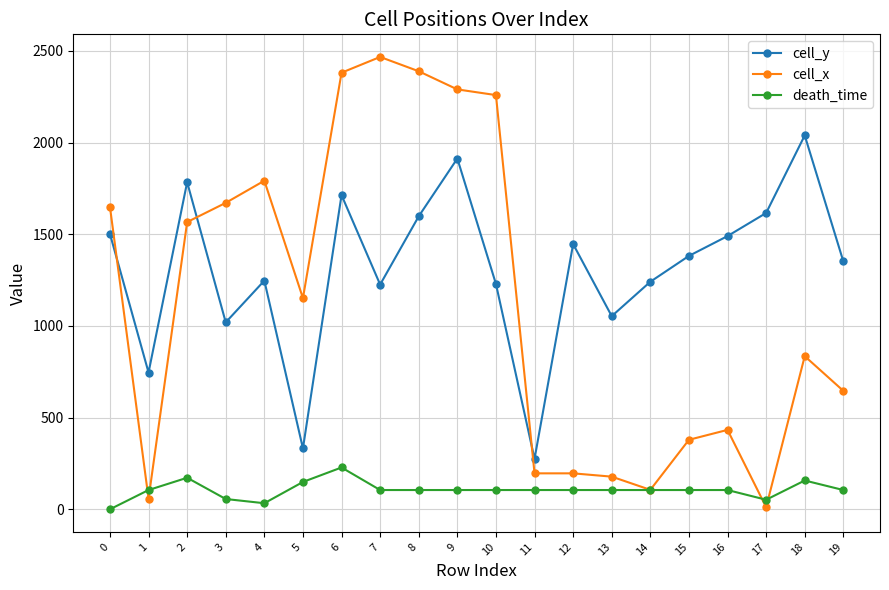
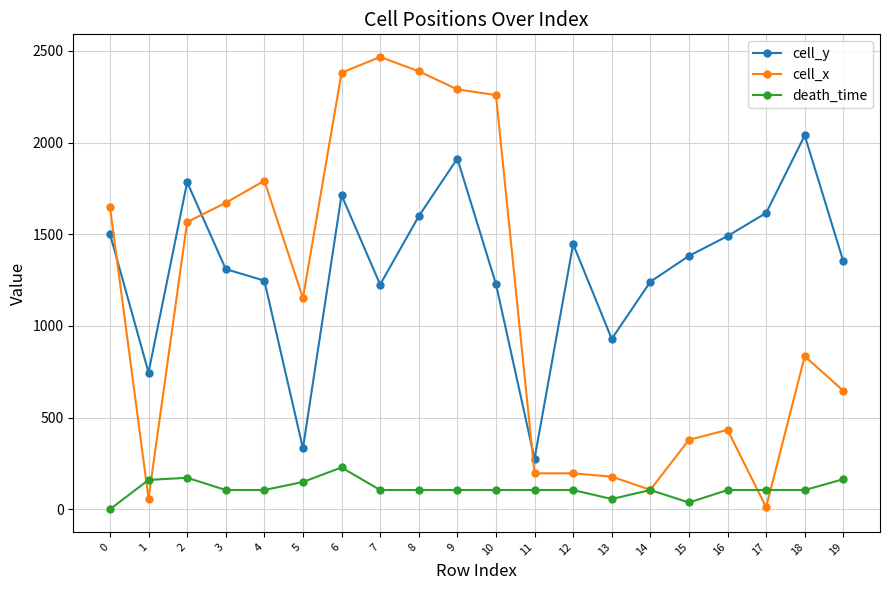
  {
    "cell_y": {
      "0": 1500,
      "1": 750,
      "2": 1780,
-     "3": 1020,
+     "3": 1310,
      "4": 1250,
      "5": 330,
      "6": 1710,
      "7": 1230,
      "8": 1600,
      "9": 1910,
      "10": 1230,
      "11": 280,
      "12": 1450,
-     "13": 1050,
+     "13": 930,
      "14": 1240,
      "15": 1380,
      "16": 1490,
      "17": 1620,
      "18": 2040,
      "19": 1350
    },
    "cell_x": {
      "0": 1650,
      "1": 60,
      "2": 1570,
      "3": 1670,
      "4": 1790,
      "5": 1150,
      "6": 2380,
      "7": 2470,
      "8": 2390,
      "9": 2290,
      "10": 2260,
      "11": 200,
      "12": 200,
      "13": 180,
      "15": 380,
      "16": 430,
      "17": 10,
      "18": 840,
      "19": 650
    },
    "death_time": {
      "0": 0,
-     "1": 110,
+     "1": 160,
      "2": 170,
-     "3": 60,
-     "4": 30,
+     "3": 110,
+     "4": 110,
      "5": 150,
      "6": 230,
      "7": 110,
      "8": 110,
      "9": 110,
      "10": 110,
      "11": 110,
      "12": 110,
-     "13": 110,
-     "15": 110,
+     "13": 60,
+     "15": 40,
      "16": 110,
-     "17": 50,
-     "18": 160,
-     "19": 110
+     "17": 110,
+     "18": 110,
+     "19": 160
    }
  }
